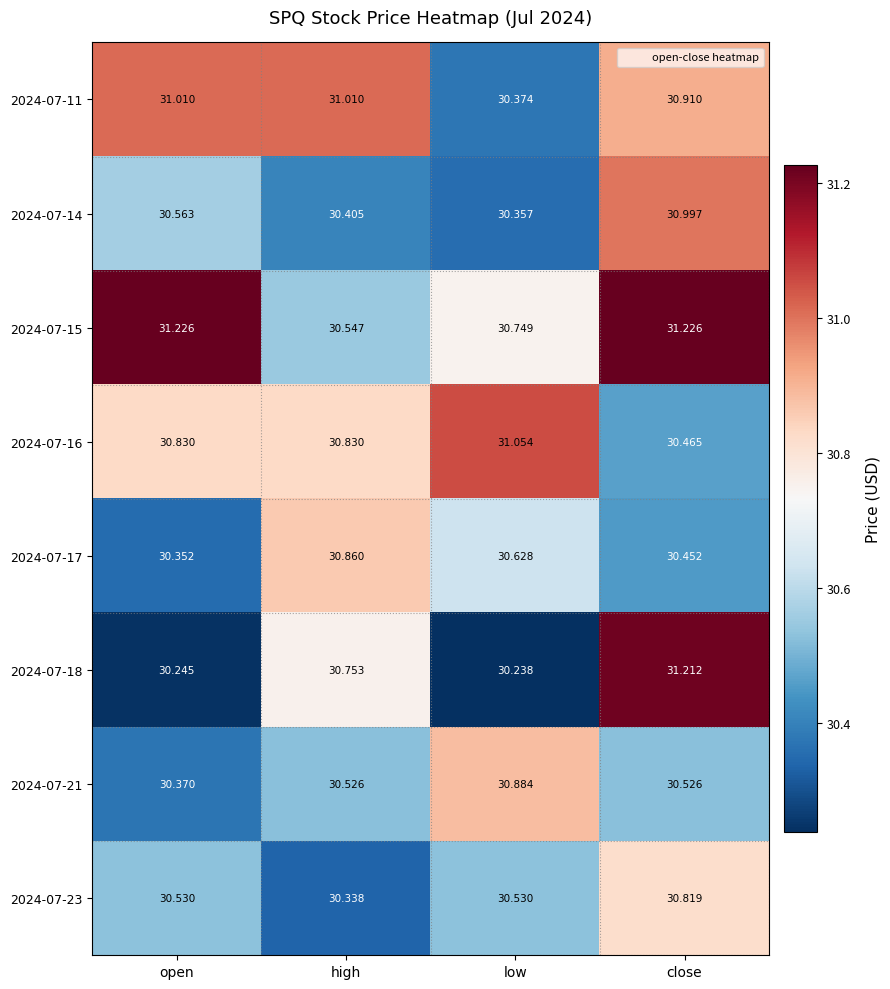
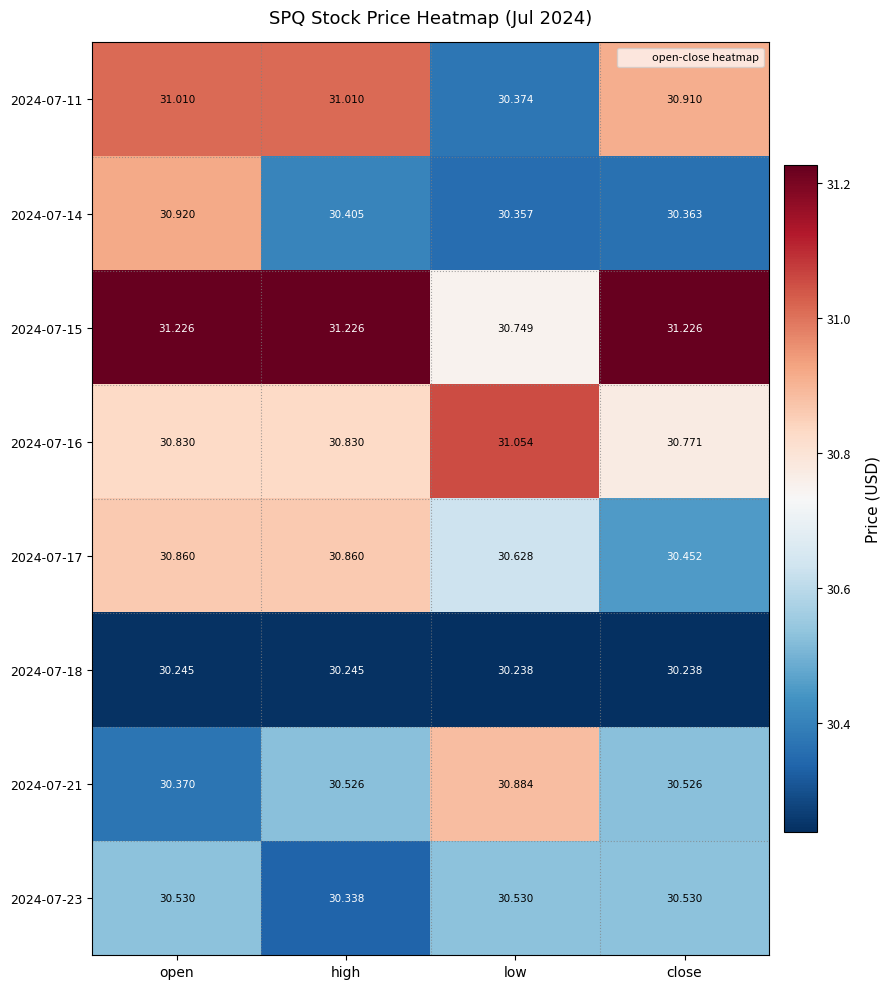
  {
    "2024-07-11": {
      "open": 31.010,
      "high": 31.010,
      "low": 30.374,
      "close": 30.910
    },
    "2024-07-14": {
-     "open": 30.563,
+     "open": 30.920,
      "high": 30.405,
      "low": 30.357,
-     "close": 30.997
+     "close": 30.363
    },
    "2024-07-15": {
      "open": 31.226,
-     "high": 30.547,
+     "high": 31.226,
      "low": 30.749,
      "close": 31.226
    },
    "2024-07-16": {
      "open": 30.830,
      "high": 30.830,
      "low": 31.054,
-     "close": 30.465
+     "close": 30.771
    },
    "2024-07-17": {
-     "open": 30.352,
+     "open": 30.860,
      "high": 30.860,
      "low": 30.628,
      "close": 30.452
    },
    "2024-07-18": {
      "open": 30.245,
-     "high": 30.753,
+     "high": 30.245,
      "low": 30.238,
-     "close": 31.212
+     "close": 30.238
    },
    "2024-07-21": {
      "open": 30.370,
      "high": 30.526,
      "low": 30.884,
      "close": 30.526
    },
    "2024-07-23": {
      "open": 30.530,
      "high": 30.338,
      "low": 30.530,
-     "close": 30.819
+     "close": 30.530
    }
  }
